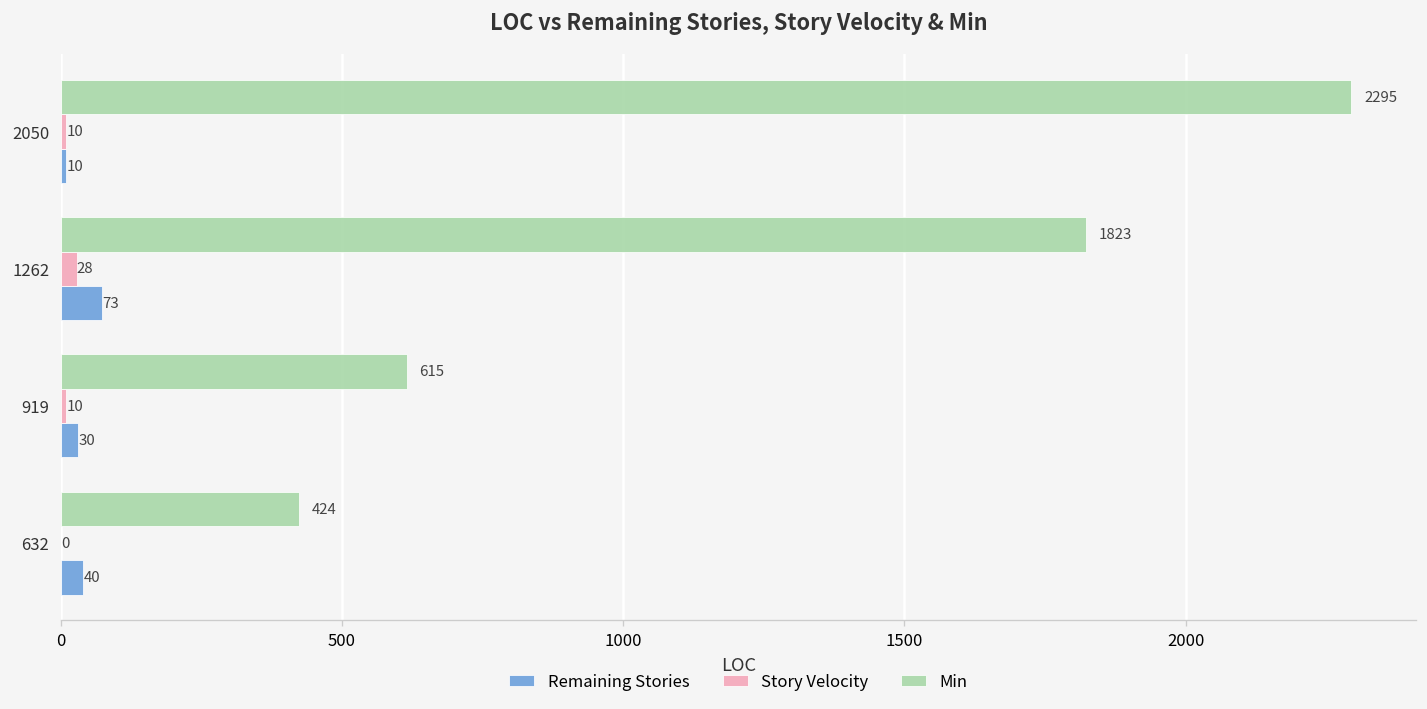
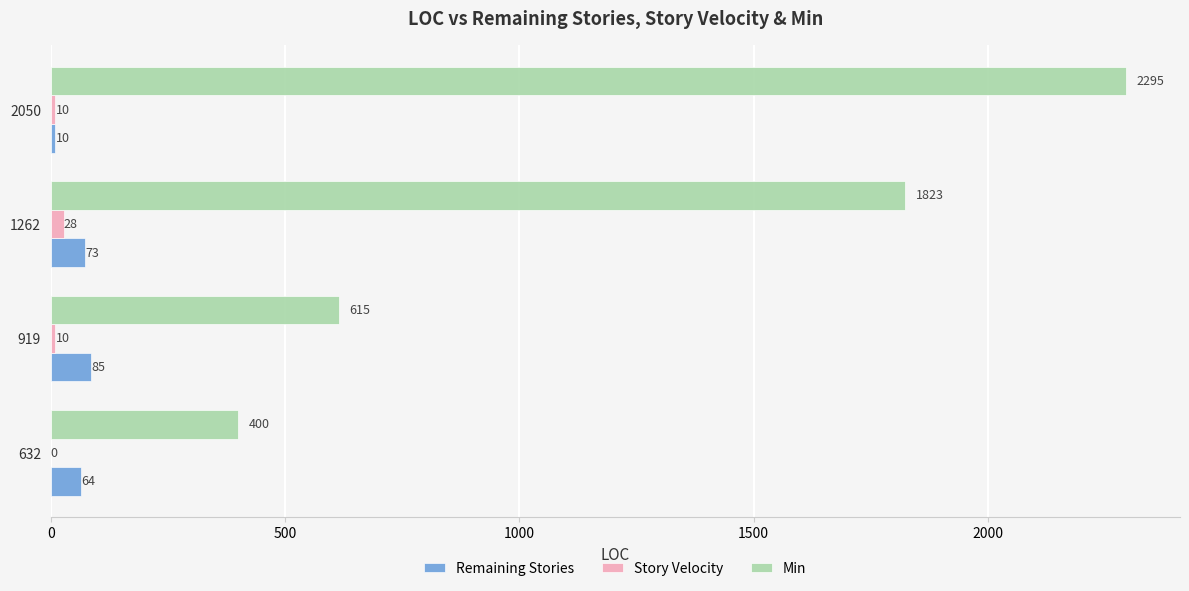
  {
    "Remaining Stories": {
      "2050": 10,
      "1262": 73,
-     "919": 30,
-     "632": 40
+     "919": 85,
+     "632": 64
    },
    "Story Velocity": {
      "2050": 10,
      "1262": 28,
      "919": 10,
      "632": 0
    },
    "Min": {
      "2050": 2295,
      "1262": 1823,
      "919": 615,
-     "632": 424
+     "632": 400
    }
  }
